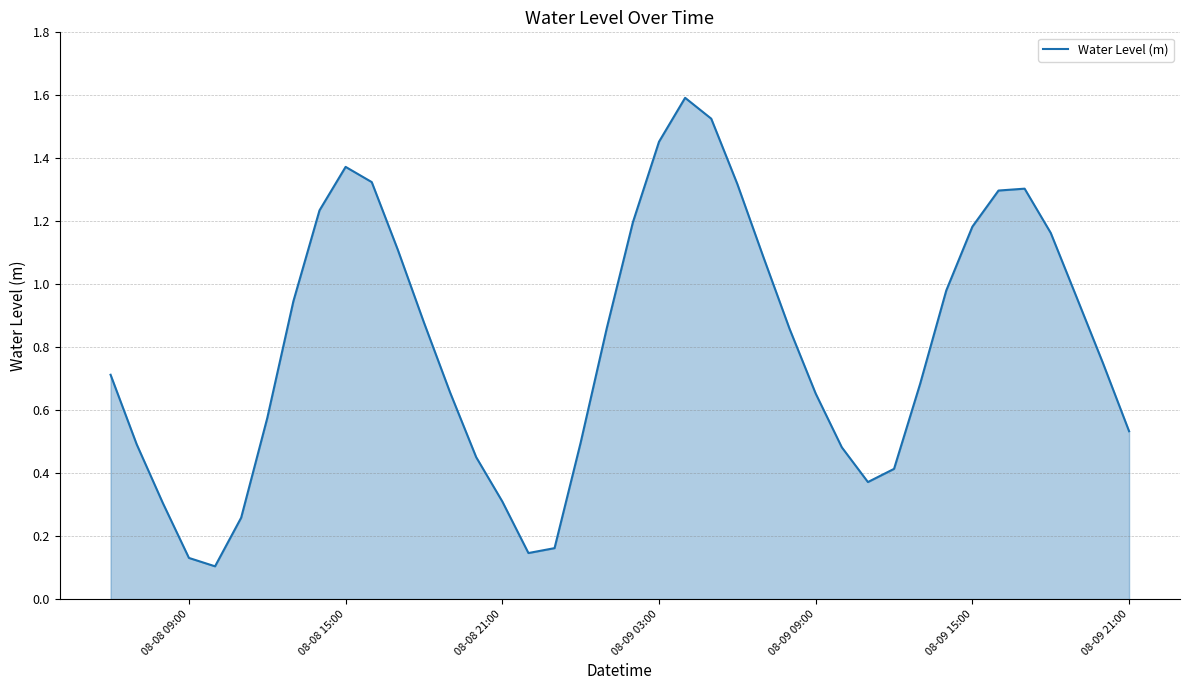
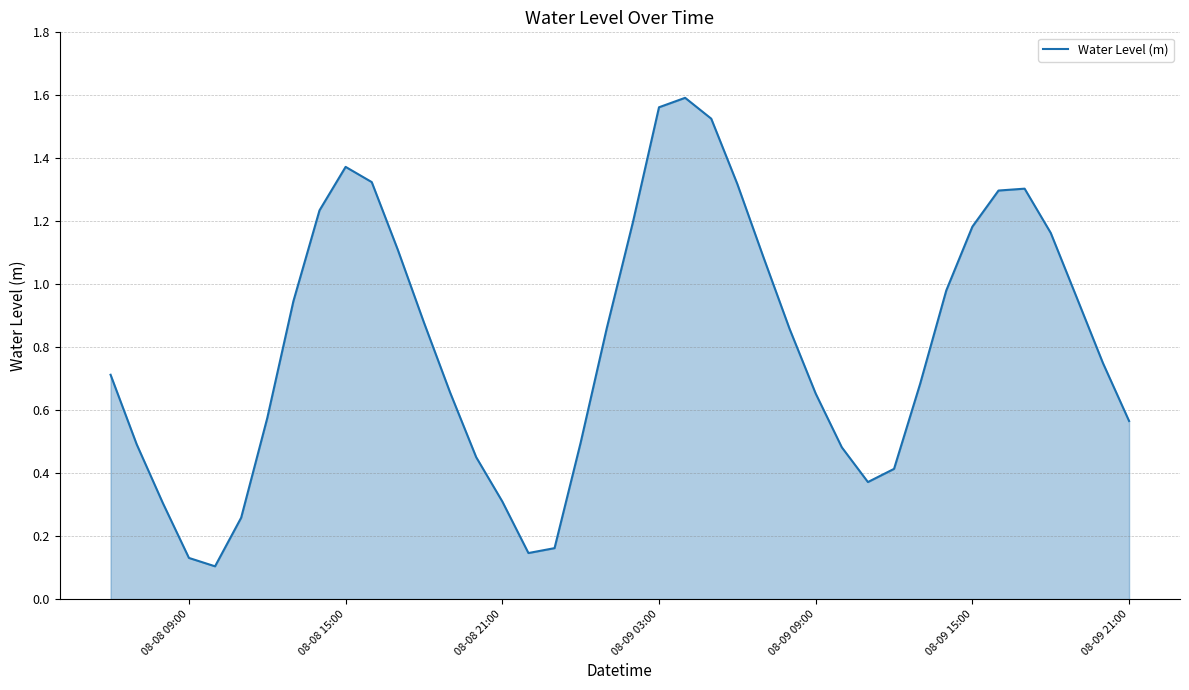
  {
    "08-08 09:00": 0.13,
    "08-08 15:00": 1.37,
    "08-08 21:00": 0.31,
-   "08-09 03:00": 1.45,
+   "08-09 03:00": 1.56,
    "08-09 09:00": 0.65,
    "08-09 15:00": 1.18,
-   "08-09 21:00": 0.53
+   "08-09 21:00": 0.57
  }
